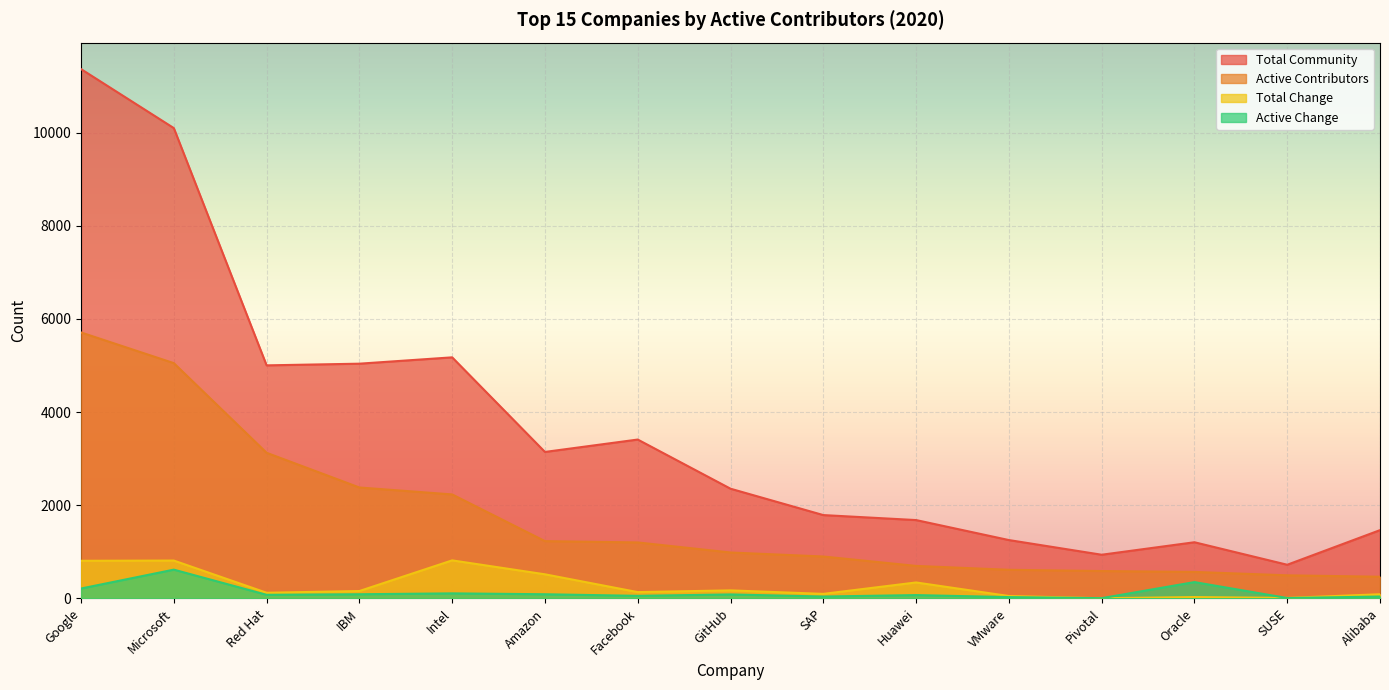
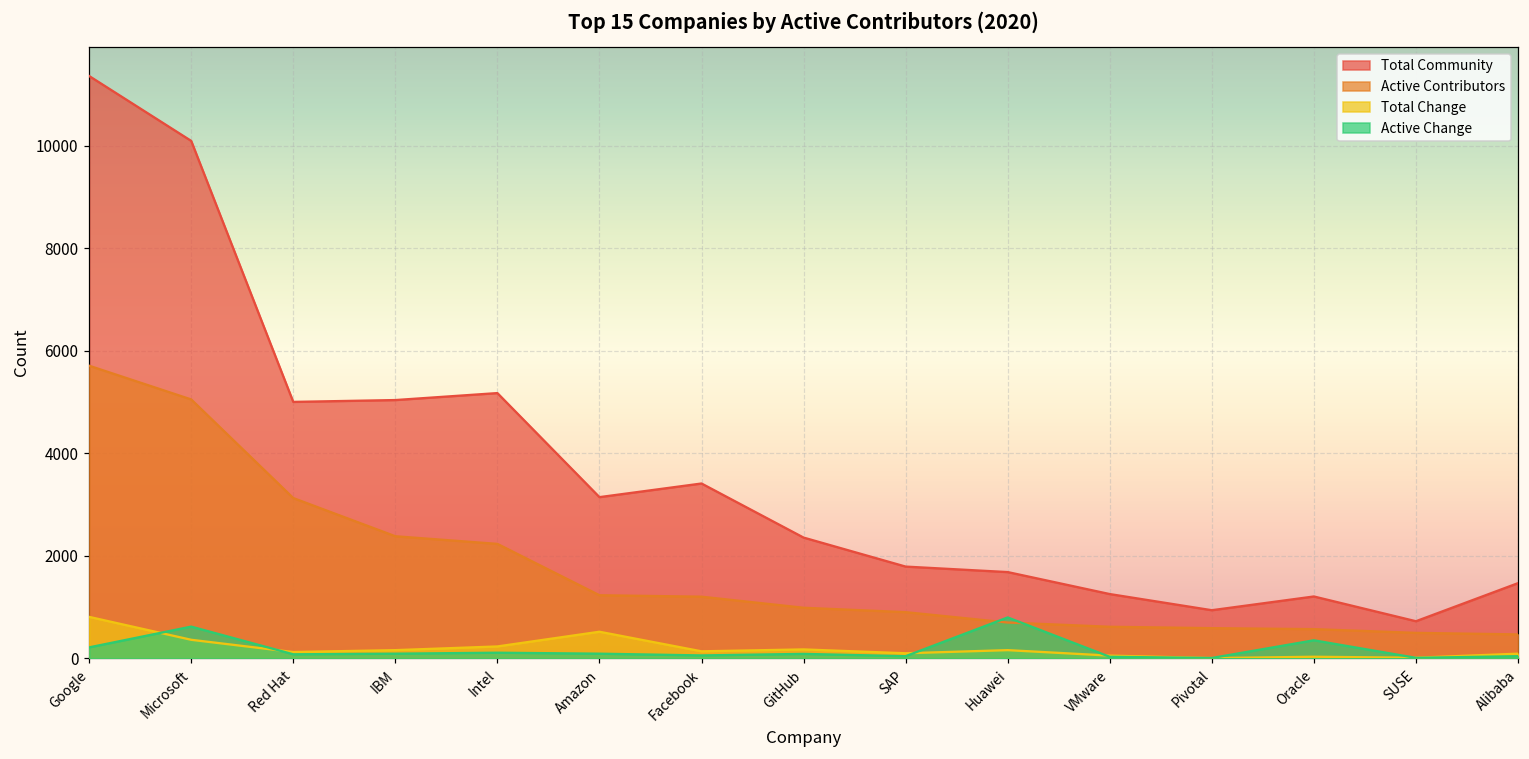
  {
    "Total Change": {
      "Google": 800,
-     "Microsoft": 800,
+     "Microsoft": 400,
      "IBM": 200,
-     "Intel": 800,
+     "Intel": 200,
      "Amazon": 500,
      "Facebook": 100,
      "GitHub": 200,
      "SAP": 100,
-     "Huawei": 300,
+     "Huawei": 200,
      "Oracle": 0
    },
    "Active Change": {
      "Google": 200,
      "Microsoft": 600,
      "IBM": 100,
      "Intel": 100,
      "Amazon": 100,
      "Facebook": 100,
      "GitHub": 100,
      "SAP": 0,
-     "Huawei": 100,
+     "Huawei": 800,
      "Oracle": 400
    }
  }
